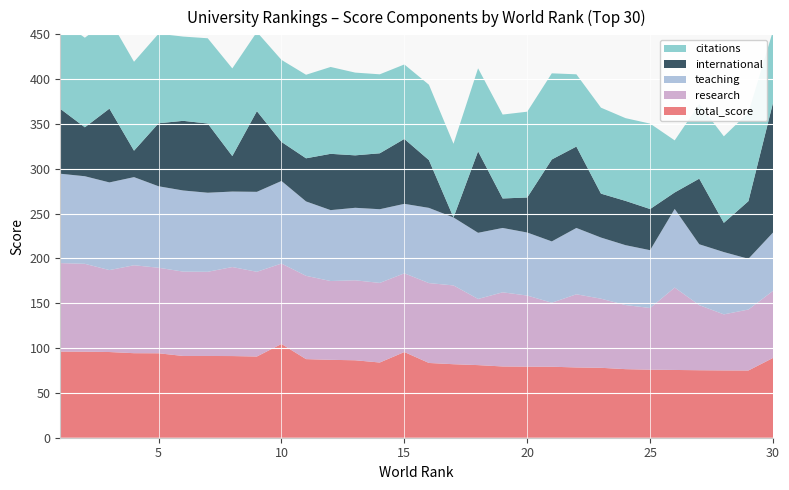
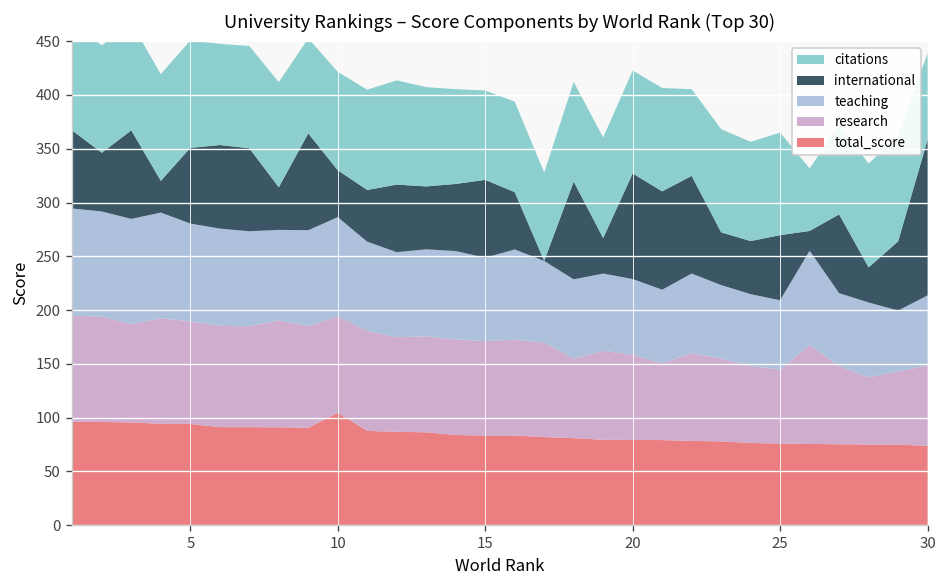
  {
    "total_score": {
      "5": 90,
      "10": 100,
-     "15": 100,
+     "15": 80,
      "20": 80,
      "25": 80,
-     "30": 90
+     "30": 70
    },
    "international": {
      "5": 70,
      "10": 40,
      "15": 70,
-     "20": 40,
-     "25": 50,
+     "20": 100,
+     "25": 60,
      "30": 140
    }
  }
